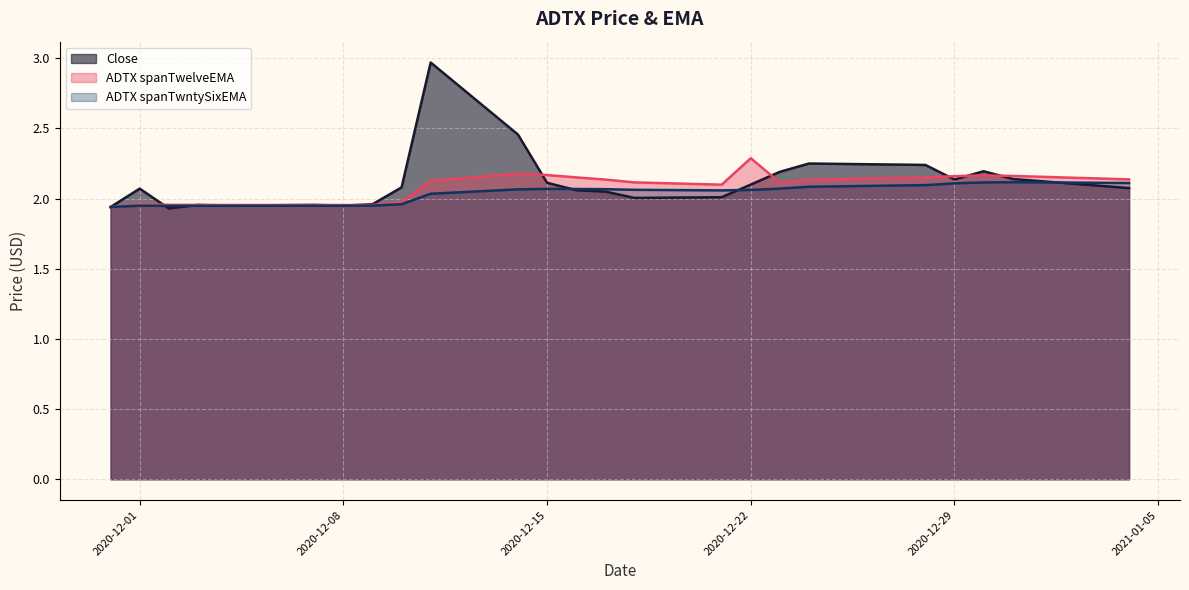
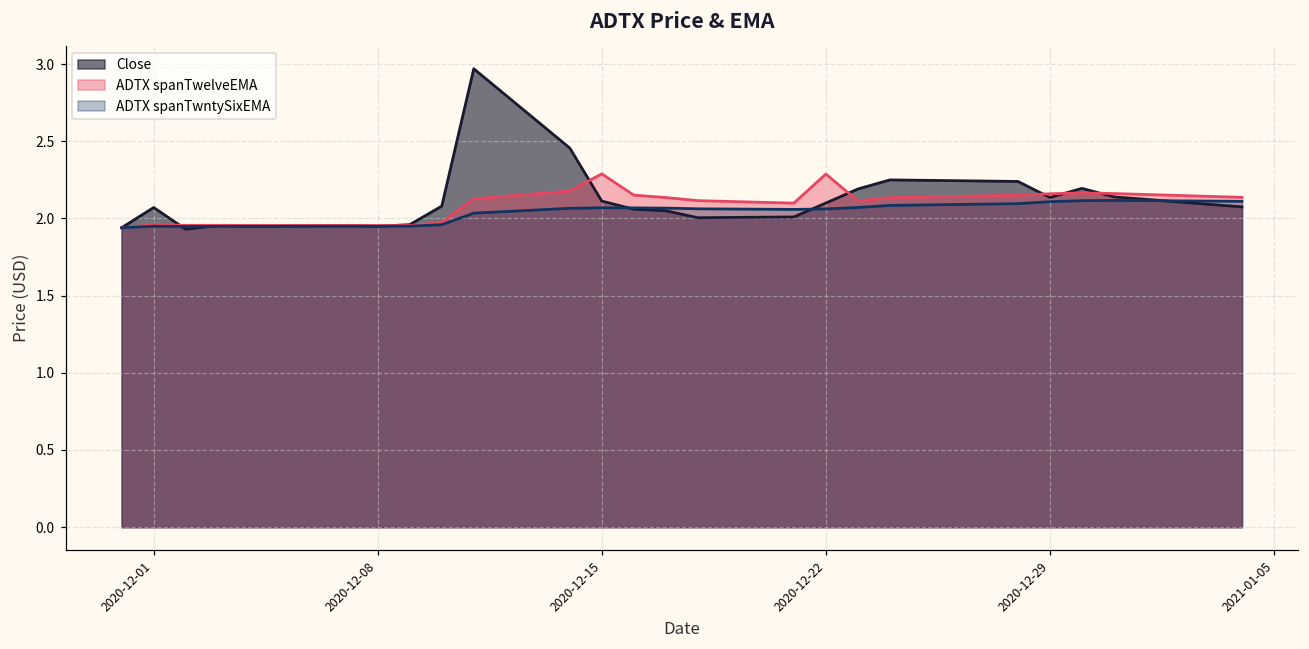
  {
    "ADTX spanTwelveEMA": {
-     "2020-12-15": 2.17,
+     "2020-12-15": 2.29,
      "2020-12-22": 2.29,
      "2020-12-29": 2.16
    }
  }
